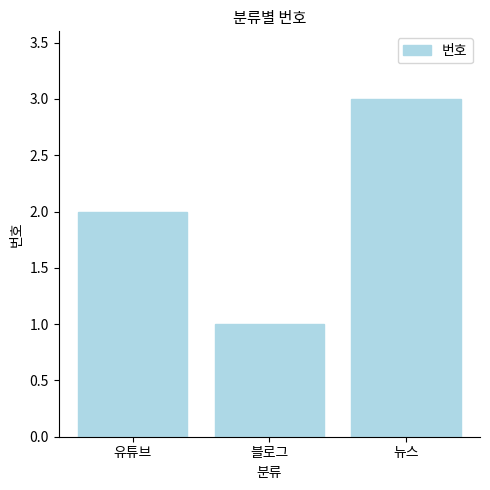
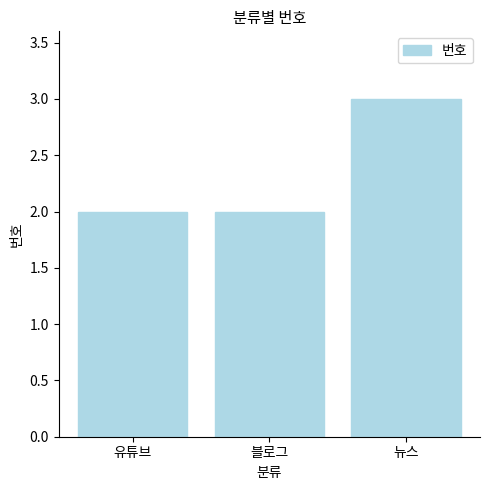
  {
    "유튜브": 2,
-   "블로그": 1,
+   "블로그": 2,
    "뉴스": 3
  }
